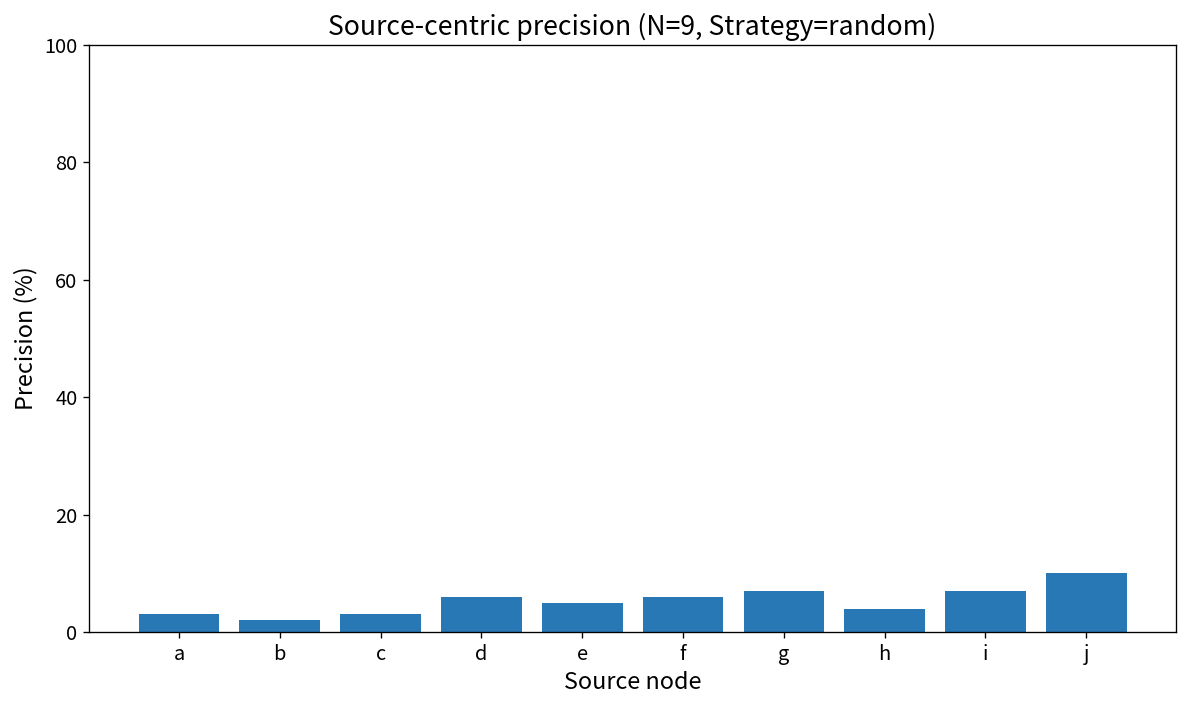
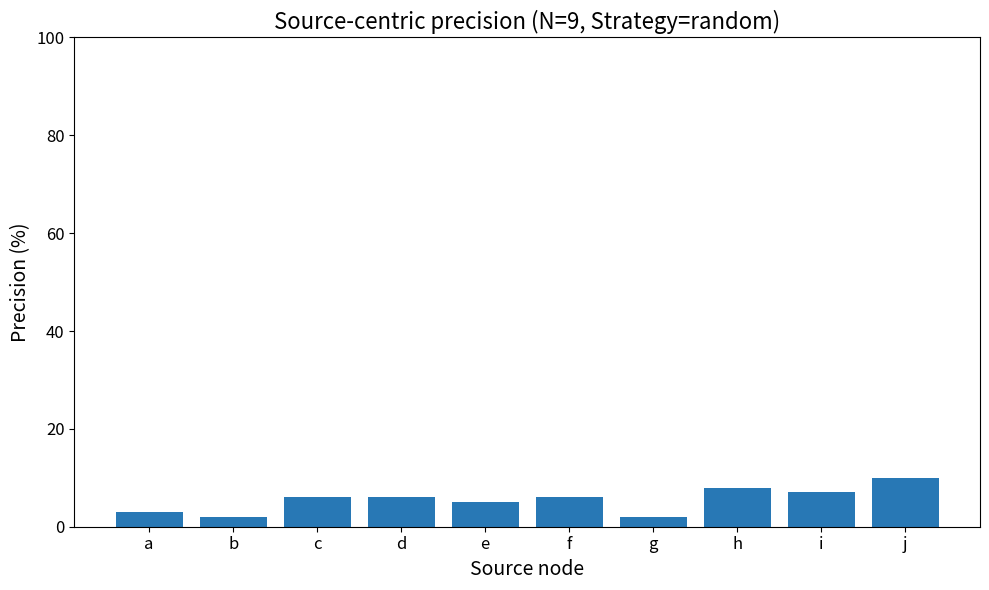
  {
    "a": 3,
    "b": 2,
-   "c": 3,
+   "c": 6,
    "d": 6,
    "e": 5,
    "f": 6,
-   "g": 7,
-   "h": 4,
+   "g": 2,
+   "h": 8,
    "i": 7,
    "j": 10
  }
